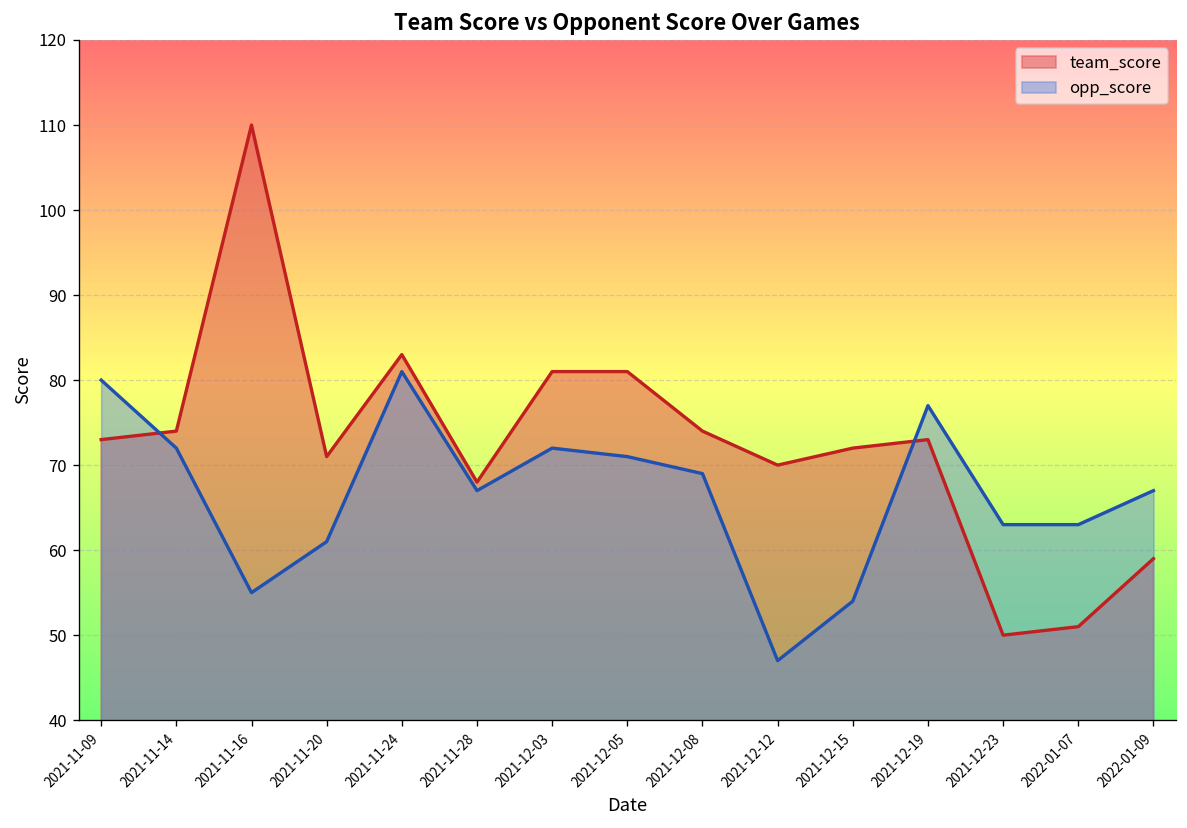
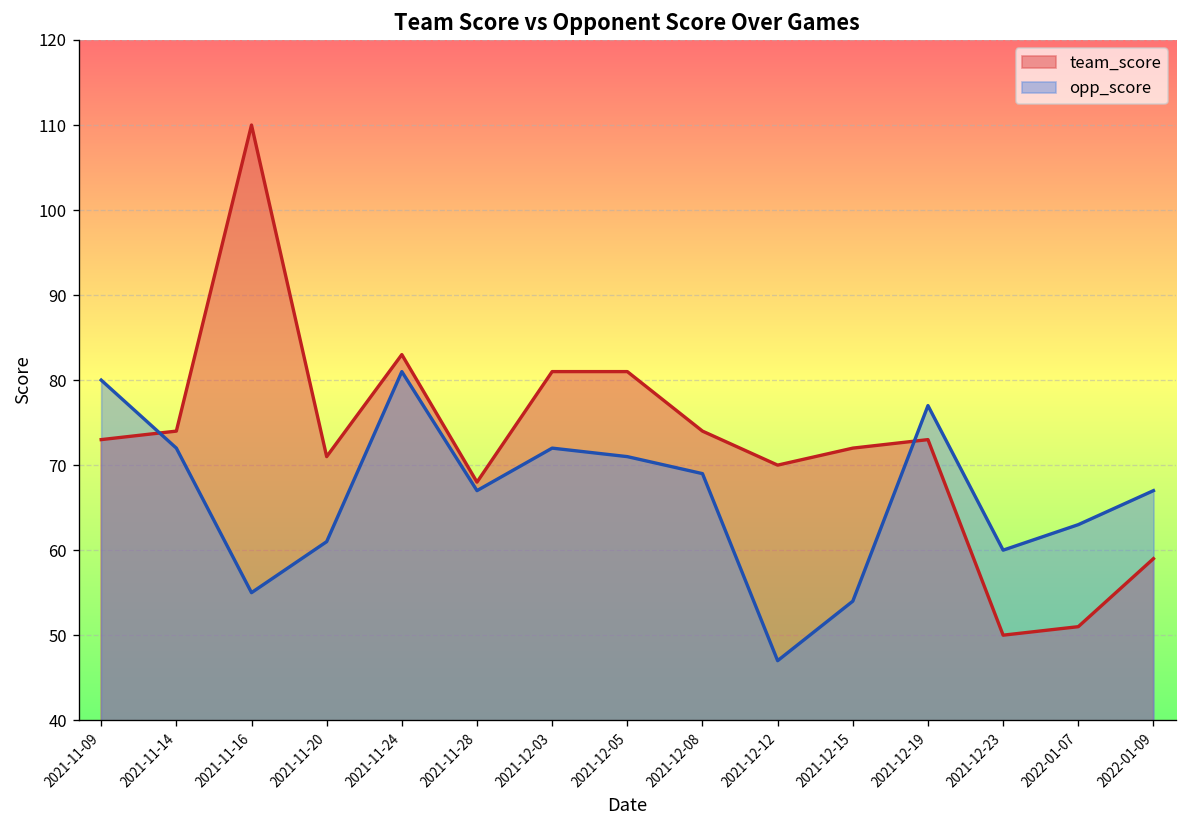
  {
    "team_score": {
      "2021-11-09": 73,
      "2021-11-14": 74,
      "2021-11-16": 110,
      "2021-11-20": 71,
      "2021-11-24": 83,
      "2021-11-28": 68,
      "2021-12-03": 81,
      "2021-12-05": 81,
      "2021-12-08": 74,
      "2021-12-12": 70,
      "2021-12-15": 72,
      "2021-12-19": 73,
      "2021-12-23": 50,
      "2022-01-07": 51,
      "2022-01-09": 59
    },
    "opp_score": {
      "2021-11-09": 80,
      "2021-11-14": 72,
      "2021-11-16": 55,
      "2021-11-20": 61,
      "2021-11-24": 81,
      "2021-11-28": 67,
      "2021-12-03": 72,
      "2021-12-05": 71,
      "2021-12-08": 69,
      "2021-12-12": 47,
      "2021-12-15": 54,
      "2021-12-19": 77,
-     "2021-12-23": 63,
+     "2021-12-23": 60,
      "2022-01-07": 63,
      "2022-01-09": 67
    }
  }
